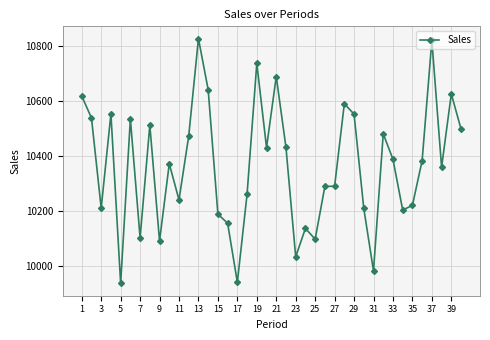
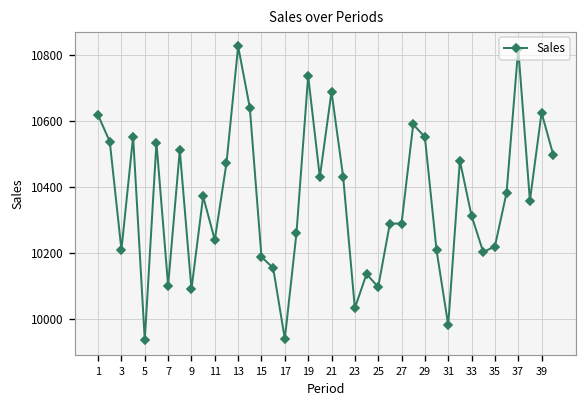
  {
    "1": 10620,
    "3": 10210,
    "5": 9930,
    "7": 10100,
    "9": 10090,
    "11": 10240,
    "13": 10830,
    "15": 10190,
    "17": 9940,
    "19": 10740,
    "21": 10690,
    "23": 10030,
    "25": 10100,
    "27": 10290,
    "29": 10550,
    "31": 9980,
-   "33": 10390,
+   "33": 10310,
    "35": 10220,
    "39": 10630
  }
